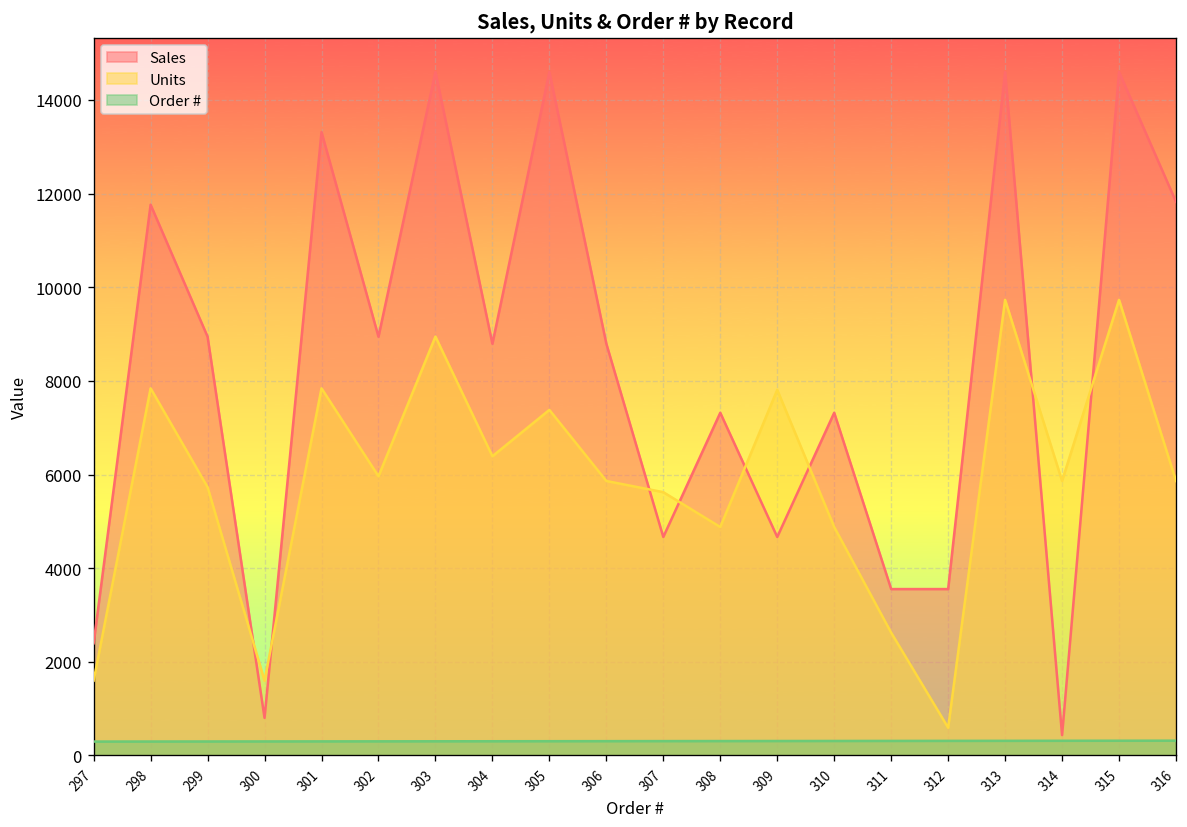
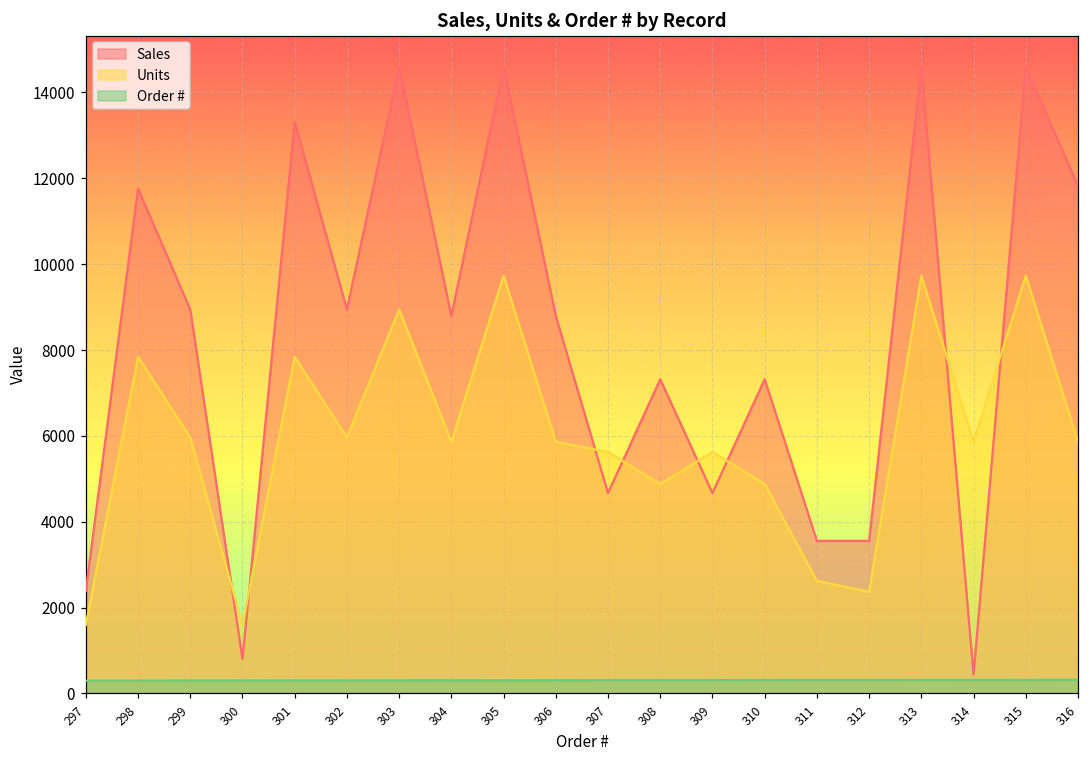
  {
    "Sales": {
      "297": 2400,
      "298": 11800,
      "299": 8900,
      "300": 800,
      "301": 13300,
      "302": 8900,
      "303": 14600,
      "304": 8800,
      "305": 14600,
      "306": 8800,
      "307": 4700,
      "308": 7300,
      "309": 4700,
      "310": 7300,
      "311": 3600,
      "312": 3600,
      "313": 14600,
      "314": 400,
      "315": 14600,
      "316": 11800
    },
    "Units": {
      "297": 1600,
      "298": 7800,
-     "299": 5700,
+     "299": 6000,
      "300": 1600,
      "301": 7800,
      "302": 6000,
      "303": 8900,
-     "304": 6400,
-     "305": 7400,
+     "304": 5900,
+     "305": 9700,
      "306": 5900,
      "307": 5600,
      "308": 4900,
-     "309": 7800,
+     "309": 5600,
      "310": 4900,
      "311": 2600,
-     "312": 600,
+     "312": 2400,
      "313": 9700,
      "314": 5900,
      "315": 9700,
      "316": 5900
    },
    "Order #": {
      "297": 300,
      "298": 300,
      "299": 300,
      "300": 300,
      "301": 300,
      "302": 300,
      "303": 300,
      "304": 300,
      "305": 300,
      "306": 300,
      "307": 300,
      "308": 300,
      "309": 300,
      "310": 300,
      "311": 300,
      "312": 300,
      "313": 300,
      "314": 300,
      "315": 300,
      "316": 300
    }
  }
